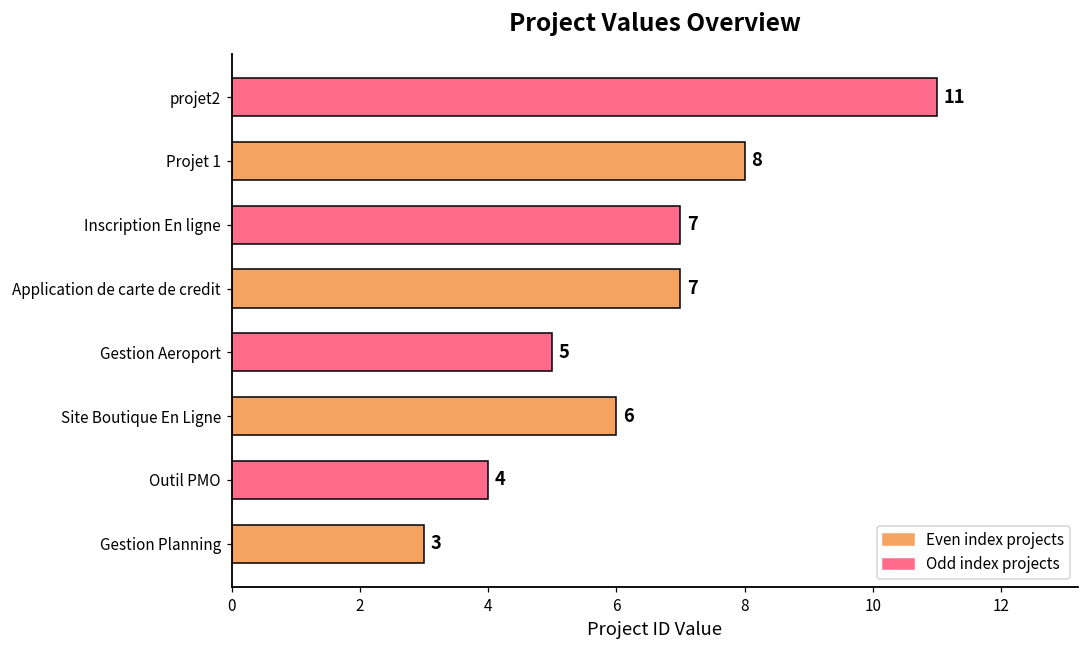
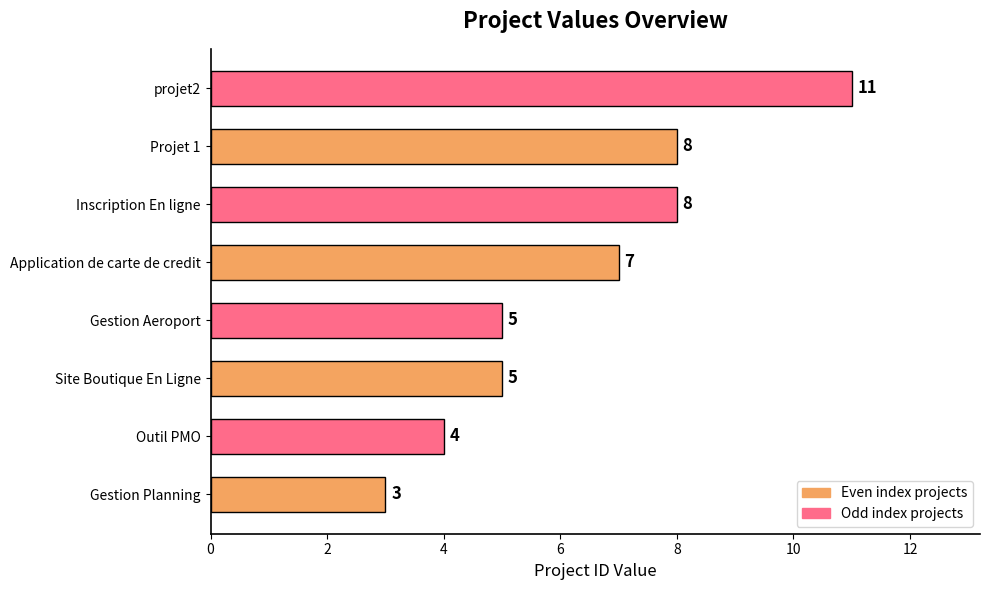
  {
    "projet2": 11,
    "Projet 1": 8,
-   "Inscription En ligne": 7,
+   "Inscription En ligne": 8,
    "Application de carte de credit": 7,
    "Gestion Aeroport": 5,
-   "Site Boutique En Ligne": 6,
+   "Site Boutique En Ligne": 5,
    "Outil PMO": 4,
    "Gestion Planning": 3
  }
